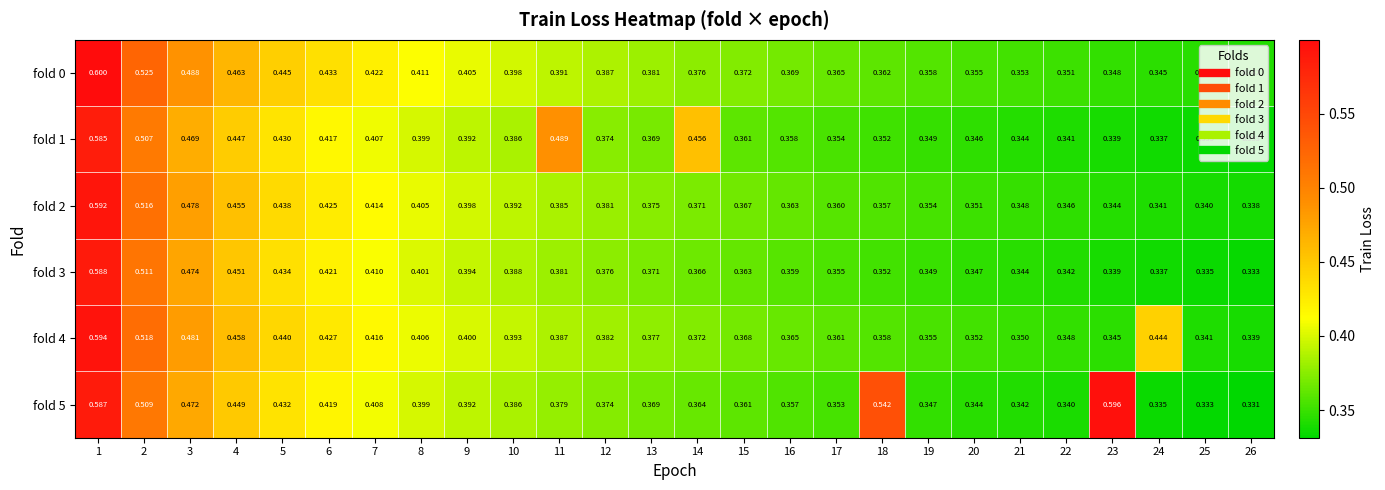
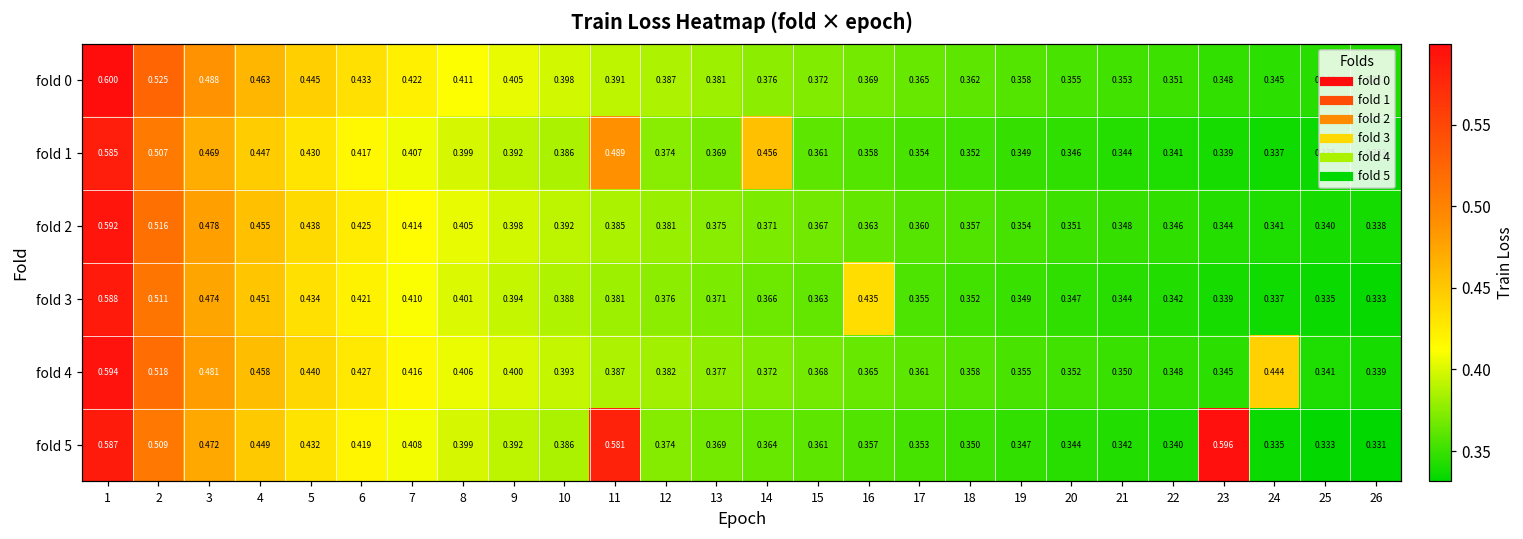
  {
    "fold 0": {
      "1": 0.600,
      "2": 0.525,
      "3": 0.488,
      "4": 0.463,
      "5": 0.445,
      "6": 0.433,
      "7": 0.422,
      "8": 0.411,
      "9": 0.405,
      "10": 0.398,
      "11": 0.391,
      "12": 0.387,
      "13": 0.381,
      "14": 0.376,
      "15": 0.372,
      "16": 0.369,
      "17": 0.365,
      "18": 0.362,
      "19": 0.358,
      "20": 0.355,
      "21": 0.353,
      "22": 0.351,
      "23": 0.348,
      "24": 0.345
    },
    "fold 1": {
      "1": 0.585,
      "2": 0.507,
      "3": 0.469,
      "4": 0.447,
      "5": 0.430,
      "6": 0.417,
      "7": 0.407,
      "8": 0.399,
      "9": 0.392,
      "10": 0.386,
      "11": 0.489,
      "12": 0.374,
      "13": 0.369,
      "14": 0.456,
      "15": 0.361,
      "16": 0.358,
      "17": 0.354,
      "18": 0.352,
      "19": 0.349,
      "20": 0.346,
      "21": 0.344,
      "22": 0.341,
      "23": 0.339,
      "24": 0.337
    },
    "fold 2": {
      "1": 0.592,
      "2": 0.516,
      "3": 0.478,
      "4": 0.455,
      "5": 0.438,
      "6": 0.425,
      "7": 0.414,
      "8": 0.405,
      "9": 0.398,
      "10": 0.392,
      "11": 0.385,
      "12": 0.381,
      "13": 0.375,
      "14": 0.371,
      "15": 0.367,
      "16": 0.363,
      "17": 0.360,
      "18": 0.357,
      "19": 0.354,
      "20": 0.351,
      "21": 0.348,
      "22": 0.346,
      "23": 0.344,
      "24": 0.341,
      "25": 0.340,
      "26": 0.338
    },
    "fold 3": {
      "1": 0.588,
      "2": 0.511,
      "3": 0.474,
      "4": 0.451,
      "5": 0.434,
      "6": 0.421,
      "7": 0.410,
      "8": 0.401,
      "9": 0.394,
      "10": 0.388,
      "11": 0.381,
      "12": 0.376,
      "13": 0.371,
      "14": 0.366,
      "15": 0.363,
-     "16": 0.359,
+     "16": 0.435,
      "17": 0.355,
      "18": 0.352,
      "19": 0.349,
      "20": 0.347,
      "21": 0.344,
      "22": 0.342,
      "23": 0.339,
      "24": 0.337,
      "25": 0.335,
      "26": 0.333
    },
    "fold 4": {
      "1": 0.594,
      "2": 0.518,
      "3": 0.481,
      "4": 0.458,
      "5": 0.440,
      "6": 0.427,
      "7": 0.416,
      "8": 0.406,
      "9": 0.400,
      "10": 0.393,
      "11": 0.387,
      "12": 0.382,
      "13": 0.377,
      "14": 0.372,
      "15": 0.368,
      "16": 0.365,
      "17": 0.361,
      "18": 0.358,
      "19": 0.355,
      "20": 0.352,
      "21": 0.350,
      "22": 0.348,
      "23": 0.345,
      "24": 0.444,
      "25": 0.341,
      "26": 0.339
    },
    "fold 5": {
      "1": 0.587,
      "2": 0.509,
      "3": 0.472,
      "4": 0.449,
      "5": 0.432,
      "6": 0.419,
      "7": 0.408,
      "8": 0.399,
      "9": 0.392,
      "10": 0.386,
-     "11": 0.379,
+     "11": 0.581,
      "12": 0.374,
      "13": 0.369,
      "14": 0.364,
      "15": 0.361,
      "16": 0.357,
      "17": 0.353,
-     "18": 0.542,
+     "18": 0.350,
      "19": 0.347,
      "20": 0.344,
      "21": 0.342,
      "22": 0.340,
      "23": 0.596,
      "24": 0.335,
      "25": 0.333,
      "26": 0.331
    }
  }
